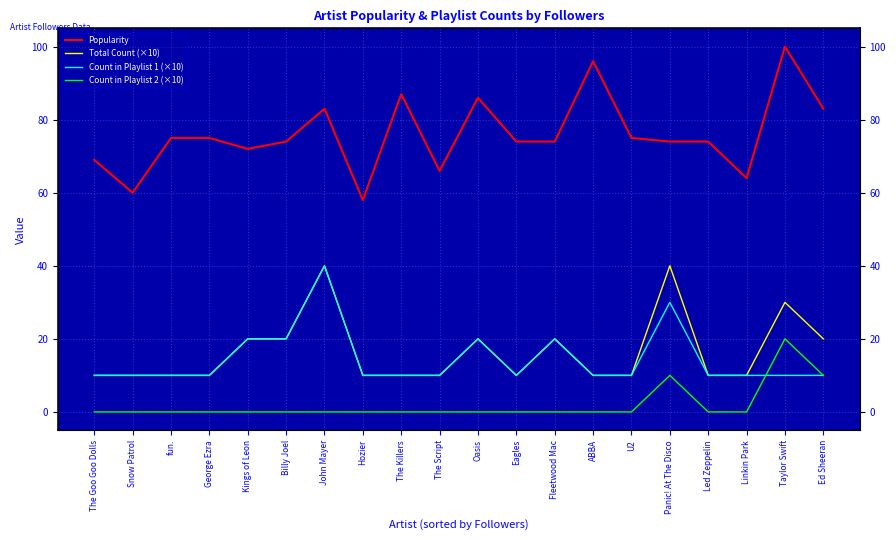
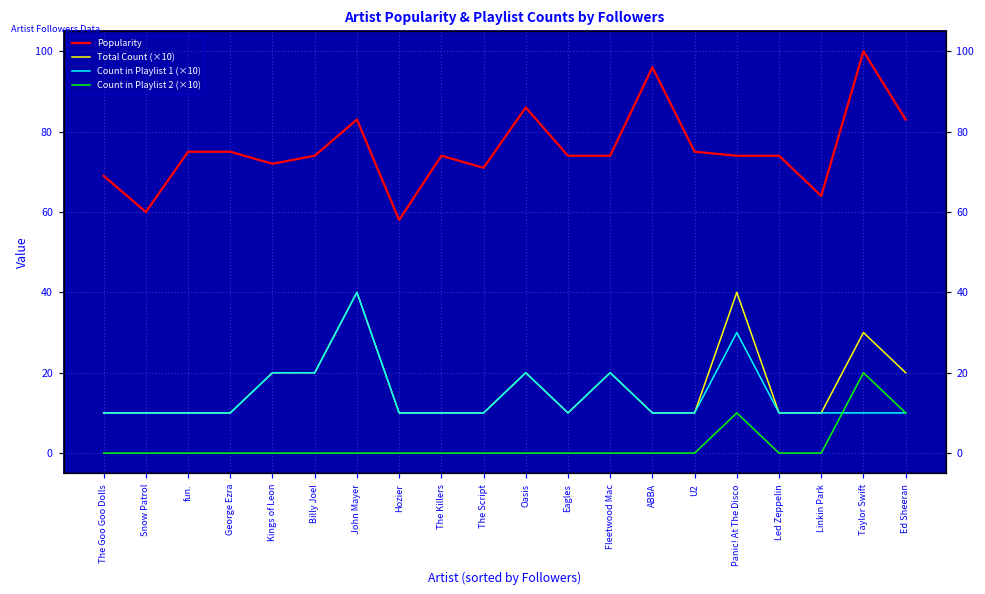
  {
    "Popularity": {
      "The Goo Goo Dolls": 69,
      "Snow Patrol": 60,
      "fun.": 75,
      "George Ezra": 75,
      "Kings of Leon": 72,
      "Billy Joel": 74,
      "John Mayer": 83,
      "Hozier": 58,
-     "The Killers": 87,
-     "The Script": 66,
+     "The Killers": 74,
+     "The Script": 71,
      "Oasis": 86,
      "Eagles": 74,
      "Fleetwood Mac": 74,
      "ABBA": 96,
      "U2": 75,
      "Panic! At The Disco": 74,
      "Led Zeppelin": 74,
      "Linkin Park": 64,
      "Taylor Swift": 100,
      "Ed Sheeran": 83
    },
    "Total Count (×10)": {
      "Panic! At The Disco": 40,
      "Taylor Swift": 30,
      "Ed Sheeran": 20
    },
    "Count in Playlist 1 (×10)": {
      "Panic! At The Disco": 30,
      "Taylor Swift": 10
    },
    "Count in Playlist 2 (×10)": {
      "The Goo Goo Dolls": 0,
      "Snow Patrol": 0,
      "fun.": 0,
      "George Ezra": 0,
      "Kings of Leon": 0,
      "Billy Joel": 0,
      "John Mayer": 0,
      "Hozier": 0,
      "The Killers": 0,
      "The Script": 0,
      "Oasis": 0,
      "Eagles": 0,
      "Fleetwood Mac": 0,
      "ABBA": 0,
      "U2": 0,
      "Panic! At The Disco": 10,
      "Led Zeppelin": 0,
      "Linkin Park": 0,
      "Taylor Swift": 20
    }
  }
